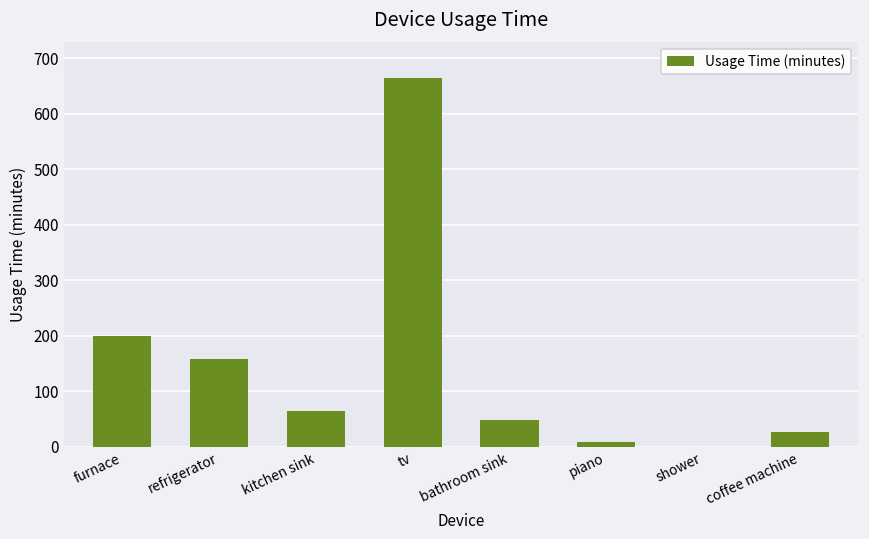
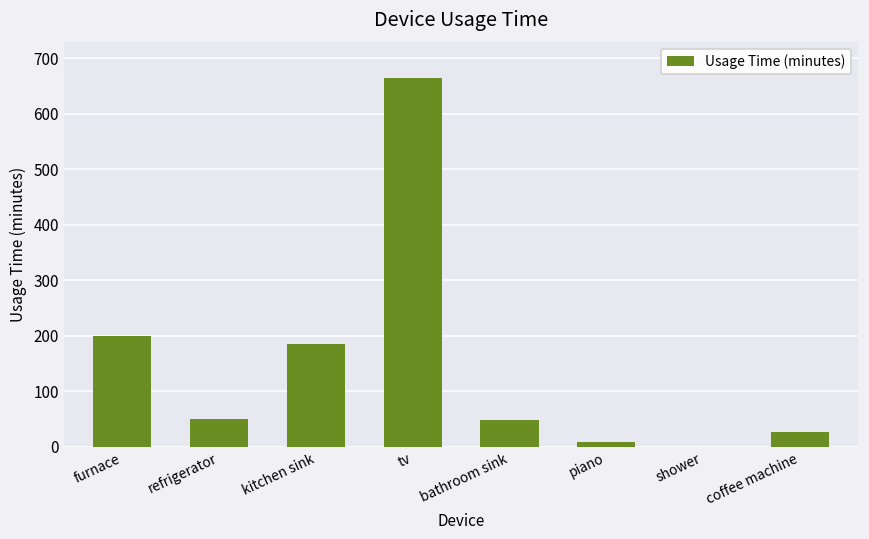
  {
    "furnace": 200,
-   "refrigerator": 160,
-   "kitchen sink": 60,
+   "refrigerator": 50,
+   "kitchen sink": 190,
    "tv": 670,
    "bathroom sink": 50,
    "piano": 10,
    "shower": 0,
    "coffee machine": 30
  }
